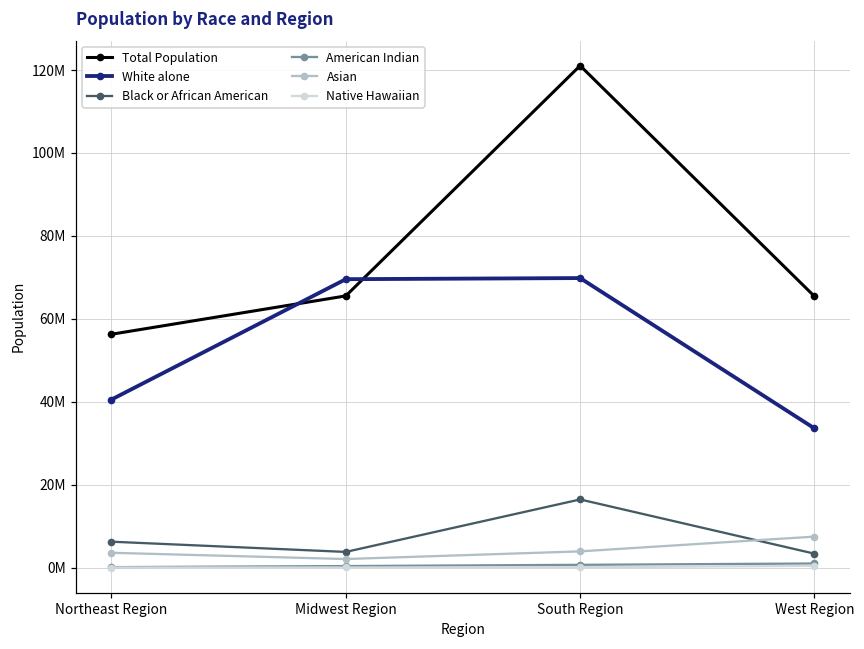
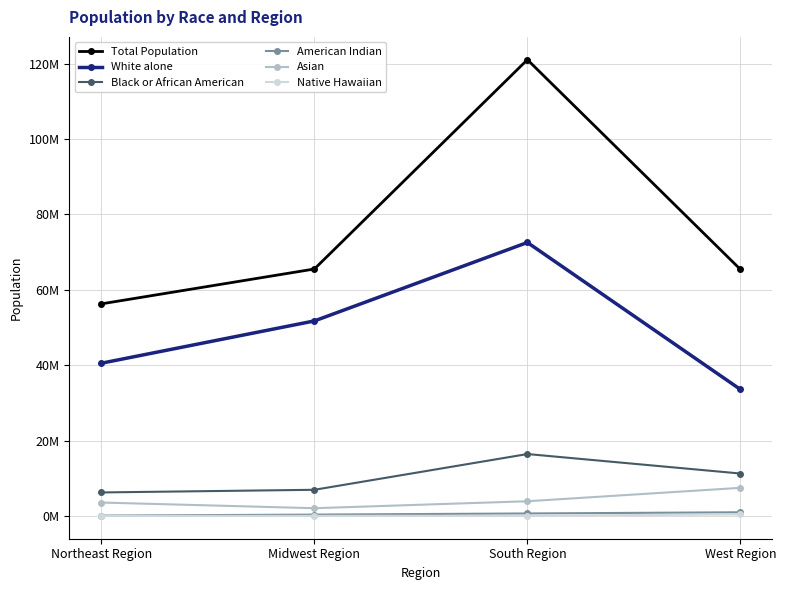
  {
    "Total Population": {
      "Northeast Region": 56000000,
      "Midwest Region": 66000000,
      "South Region": 121000000,
      "West Region": 65000000
    },
    "White alone": {
      "Northeast Region": 41000000,
-     "Midwest Region": 70000000,
-     "South Region": 70000000,
+     "Midwest Region": 52000000,
+     "South Region": 73000000,
      "West Region": 34000000
    },
    "Black or African American": {
      "Northeast Region": 6000000,
-     "Midwest Region": 4000000,
+     "Midwest Region": 7000000,
      "South Region": 16000000,
-     "West Region": 3000000
+     "West Region": 11000000
    }
  }
